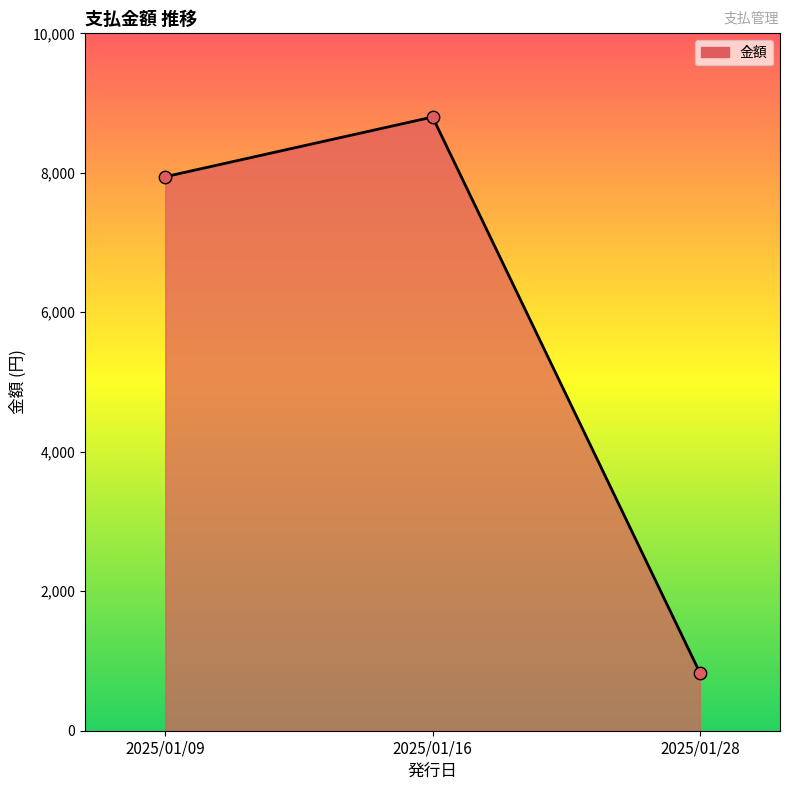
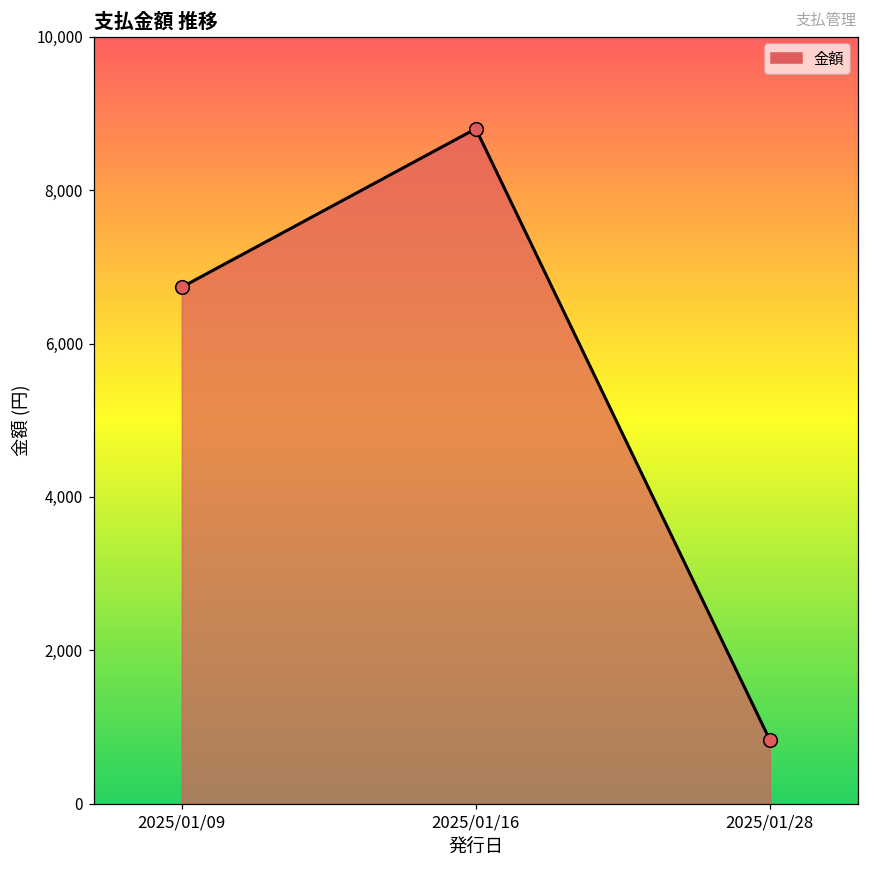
  {
-   "2025/01/09": "7,900",
+   "2025/01/09": "6,700",
    "2025/01/16": "8,800",
    "2025/01/28": "800"
  }
